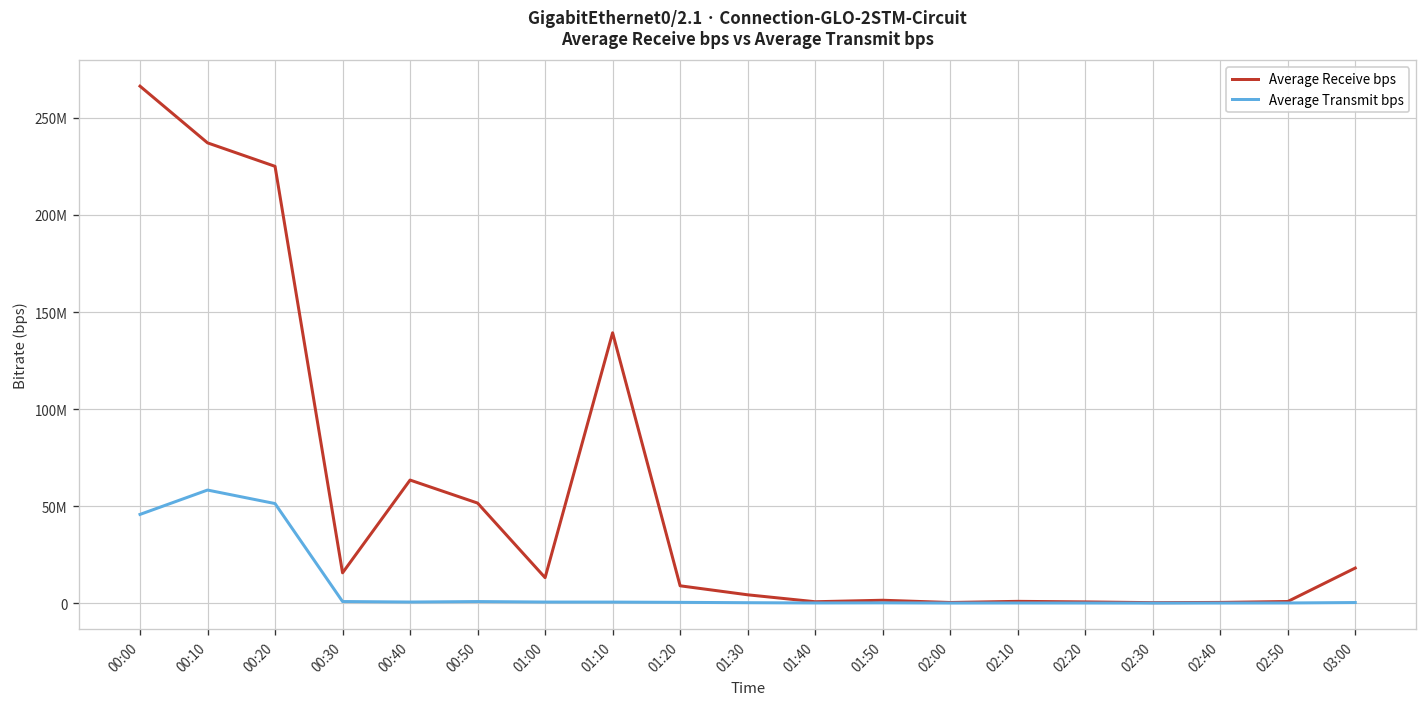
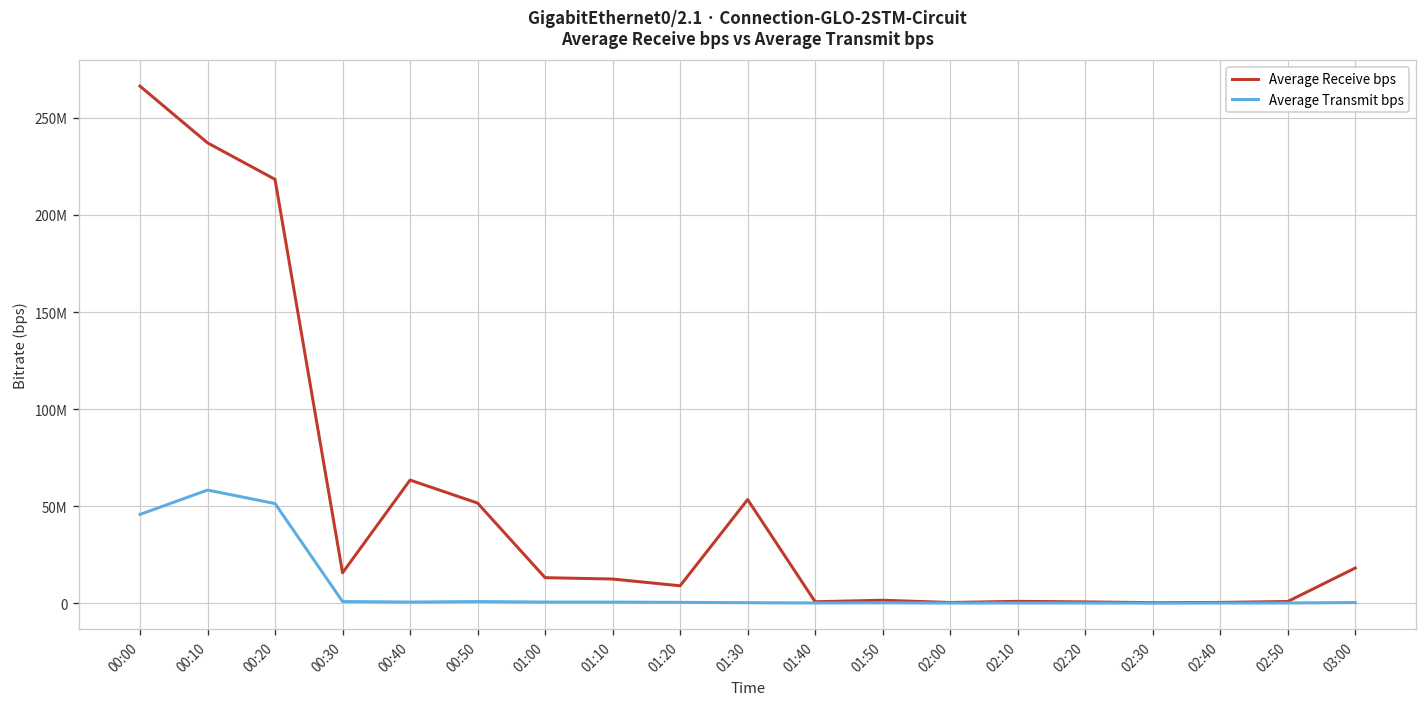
  {
    "Average Receive bps": {
      "00:00": 266000000,
      "00:10": 237000000,
-     "00:20": 225000000,
+     "00:20": 218000000,
      "00:30": 16000000,
      "00:40": 63000000,
      "00:50": 52000000,
      "01:00": 13000000,
-     "01:10": 139000000,
+     "01:10": 12000000,
      "01:20": 9000000,
-     "01:30": 4000000,
+     "01:30": 53000000,
      "03:00": 18000000
    },
    "Average Transmit bps": {
      "00:00": 46000000,
      "00:10": 58000000,
      "00:20": 51000000,
      "00:30": 1000000,
      "00:40": 1000000,
      "00:50": 1000000,
      "01:00": 1000000,
      "01:10": 1000000,
      "01:20": 0,
      "01:30": 0,
      "03:00": 0
    }
  }
